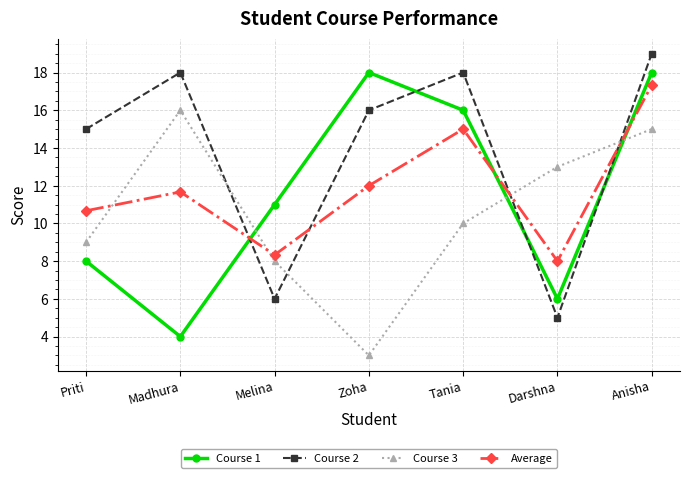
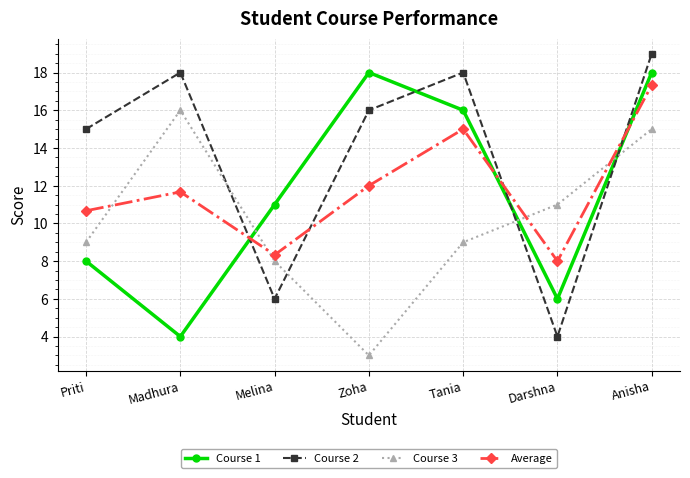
  {
    "Course 1": {
      "Priti": 8,
      "Madhura": 4,
      "Melina": 11,
      "Zoha": 18,
      "Tania": 16,
      "Darshna": 6,
      "Anisha": 18
    },
    "Course 2": {
      "Priti": 15,
      "Madhura": 18,
      "Melina": 6,
      "Zoha": 16,
      "Tania": 18,
-     "Darshna": 5,
+     "Darshna": 4,
      "Anisha": 19
    },
    "Course 3": {
      "Priti": 9,
      "Madhura": 16,
      "Melina": 8,
      "Zoha": 3,
-     "Tania": 10,
-     "Darshna": 13,
+     "Tania": 9,
+     "Darshna": 11,
      "Anisha": 15
    },
    "Average": {
      "Priti": 10.7,
      "Madhura": 11.7,
      "Melina": 8.3,
      "Zoha": 12,
      "Tania": 15,
      "Darshna": 8,
      "Anisha": 17.3
    }
  }
